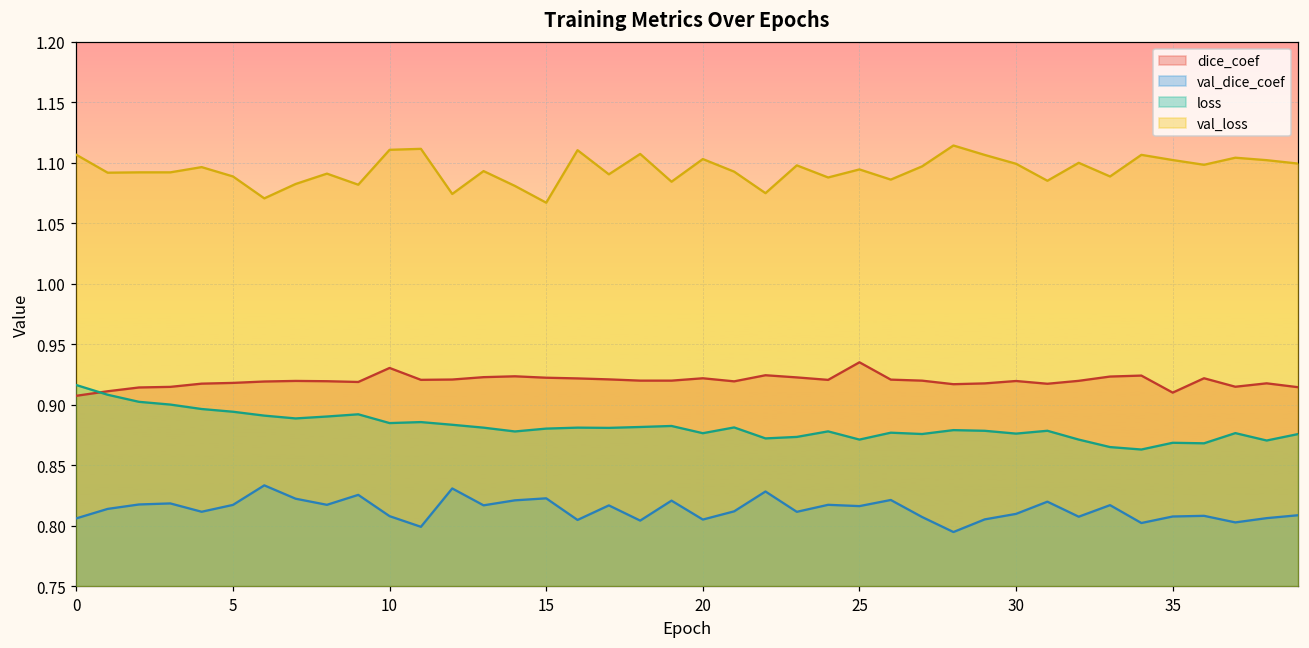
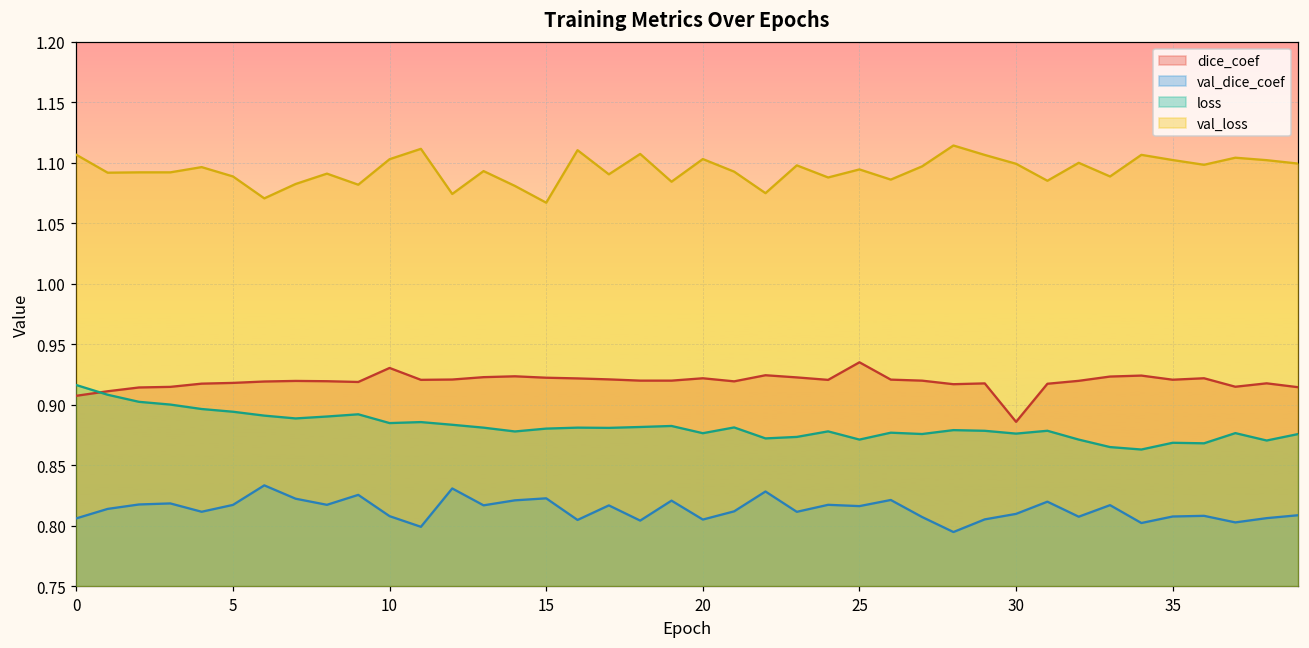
  {
    "dice_coef": {
      "0": 0.907,
      "5": 0.918,
      "10": 0.930,
      "15": 0.922,
      "20": 0.922,
      "25": 0.935,
-     "30": 0.920,
-     "35": 0.910
+     "30": 0.886,
+     "35": 0.921
    },
    "val_loss": {
      "0": 1.107,
      "5": 1.089,
-     "10": 1.111,
+     "10": 1.103,
      "15": 1.067,
      "20": 1.103,
      "25": 1.094,
      "30": 1.099,
      "35": 1.102
    }
  }
